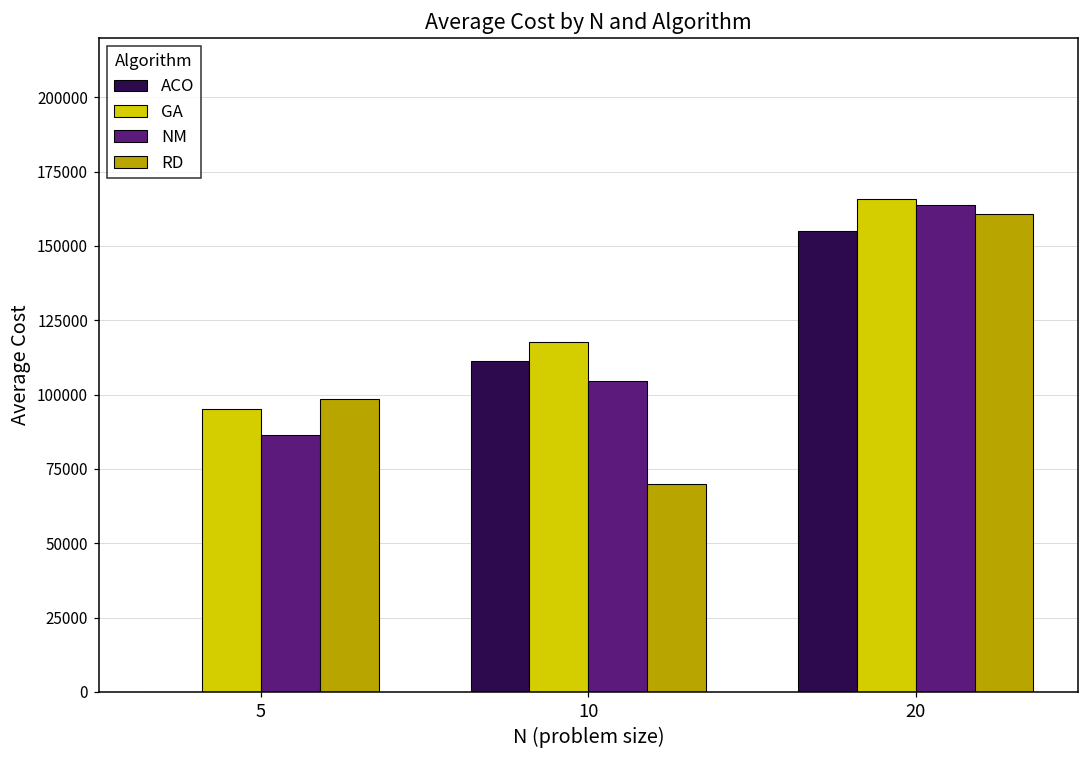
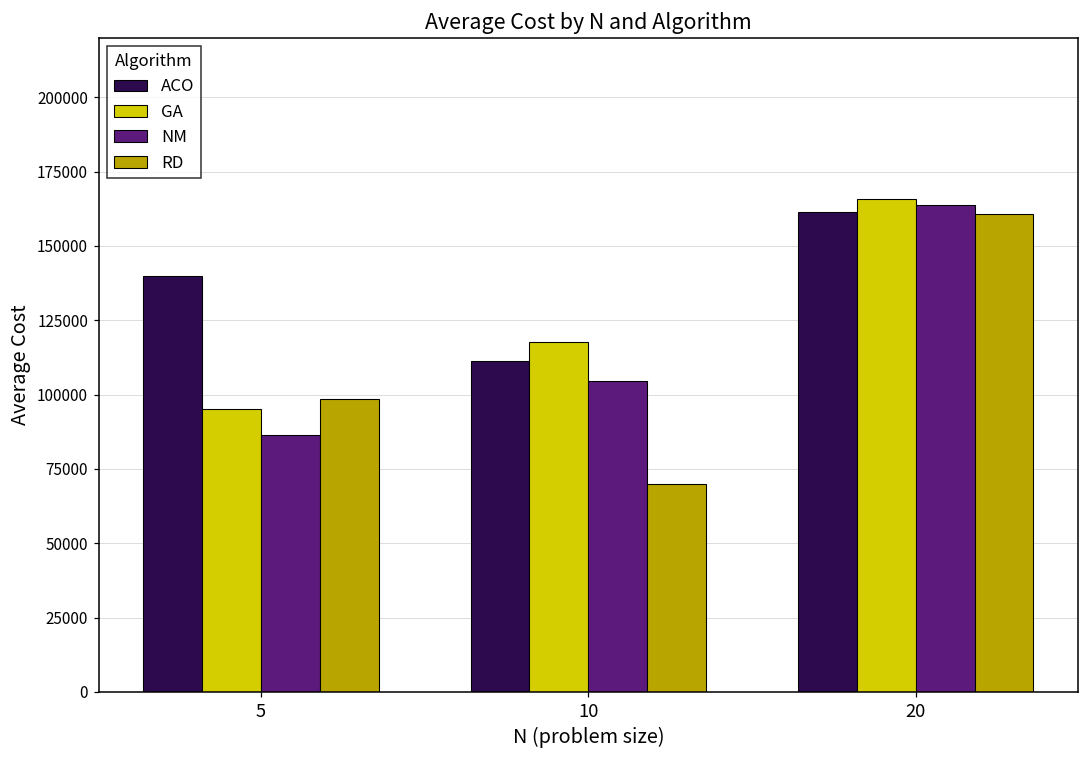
  {
    "ACO": {
-     "5": 0,
+     "5": 140000,
      "10": 111000,
-     "20": 155000
+     "20": 161000
    },
    "NM": {
      "5": 86000,
      "10": 105000,
      "20": 164000
    }
  }
